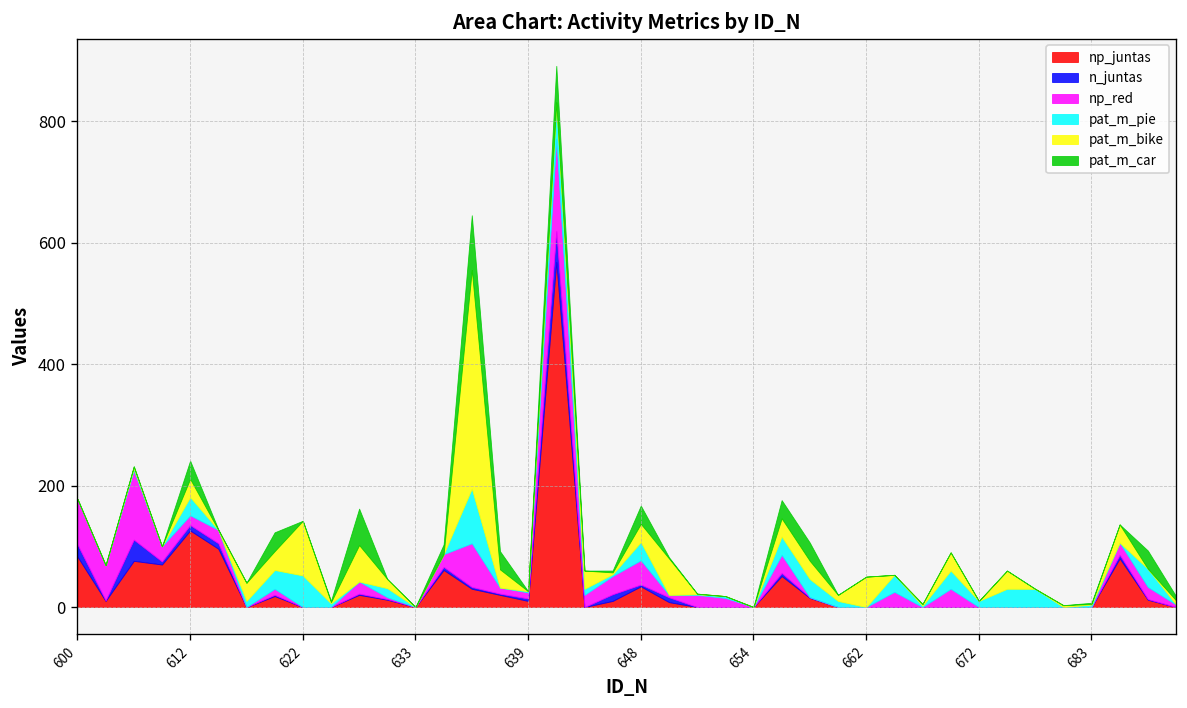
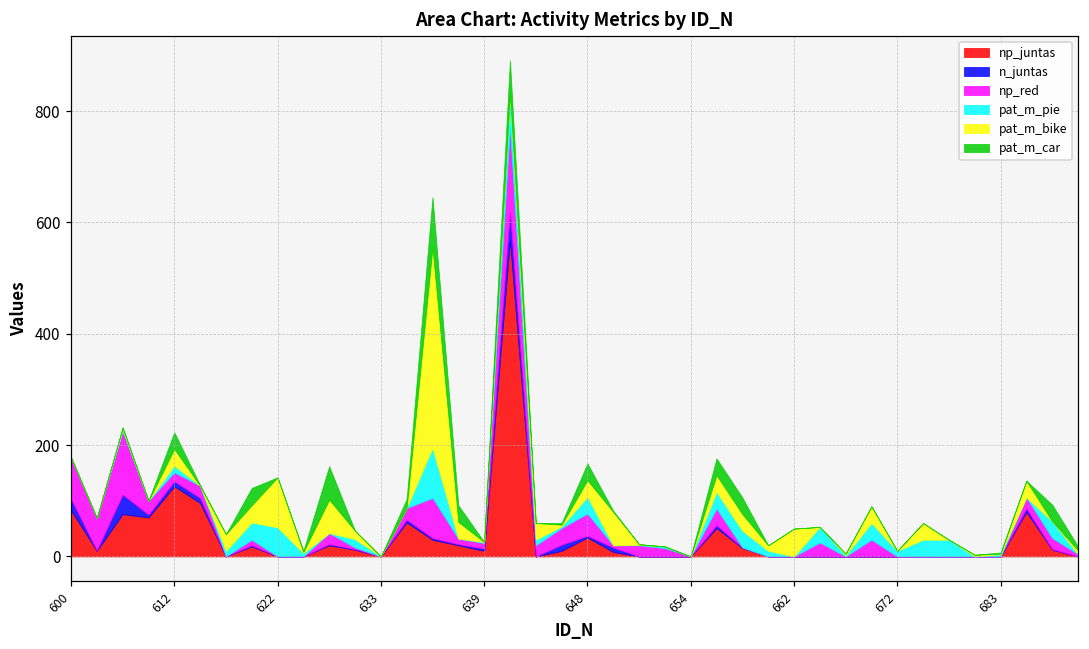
  {
    "np_juntas": {
      "600": 80,
      "612": 130
    },
    "n_juntas": {
      "600": 20,
      "612": 10
    },
    "np_red": {
      "612": 20,
      "648": 40
    },
    "pat_m_pie": {
-     "612": 30,
+     "612": 10,
      "622": 50,
      "648": 30
    },
    "pat_m_bike": {
      "612": 30,
      "648": 30
    },
    "pat_m_car": {
      "612": 30,
      "648": 30
    }
  }
